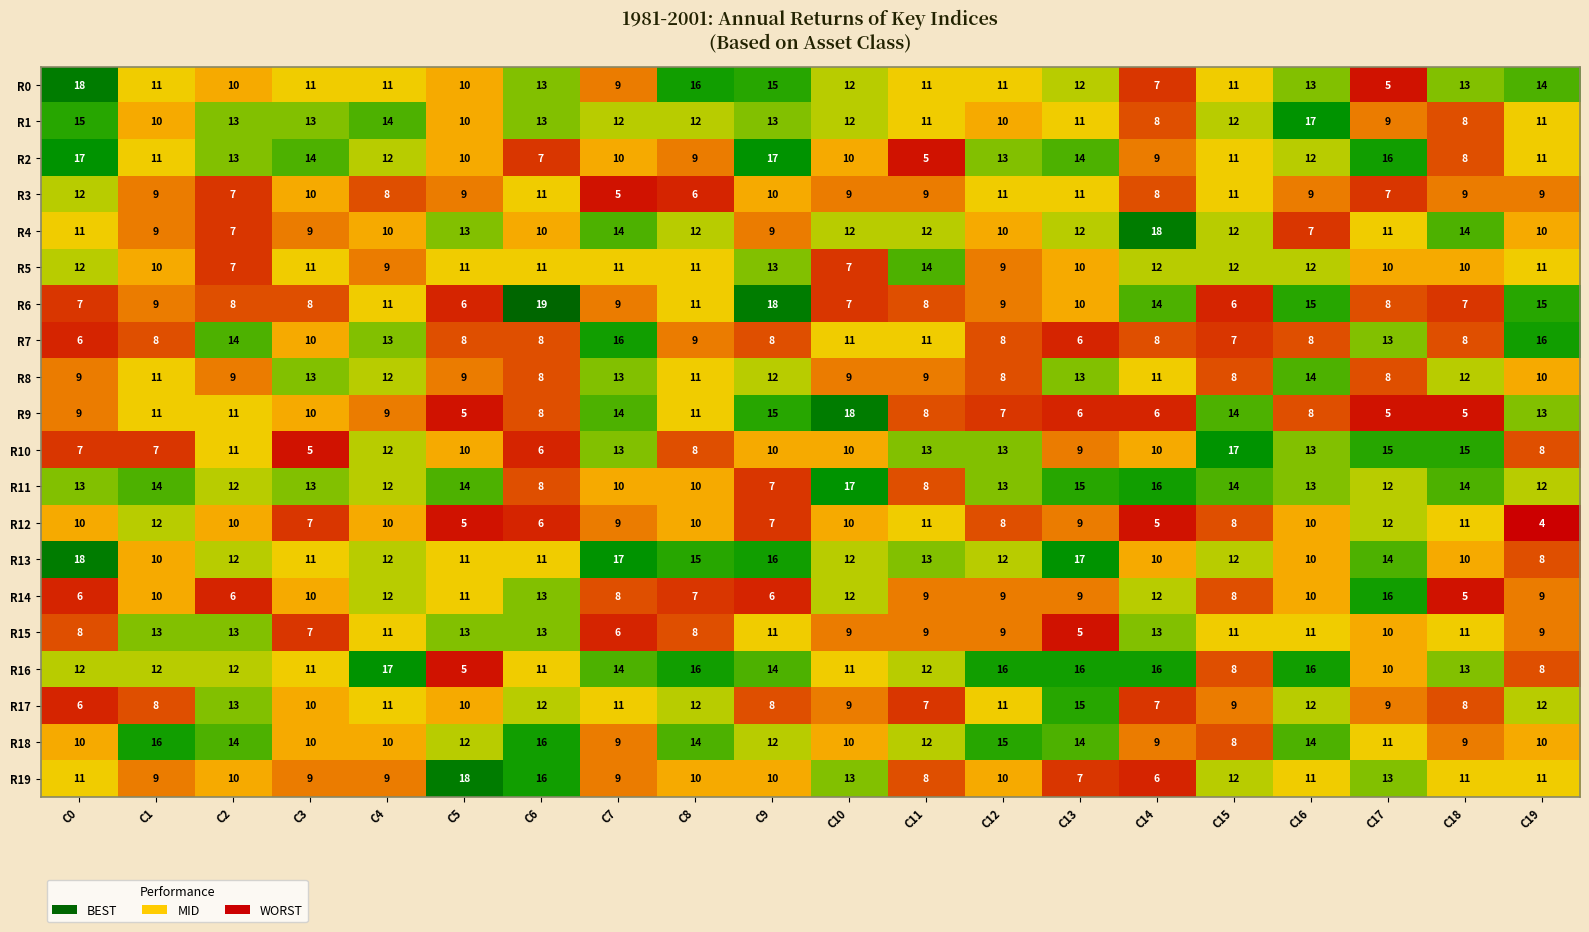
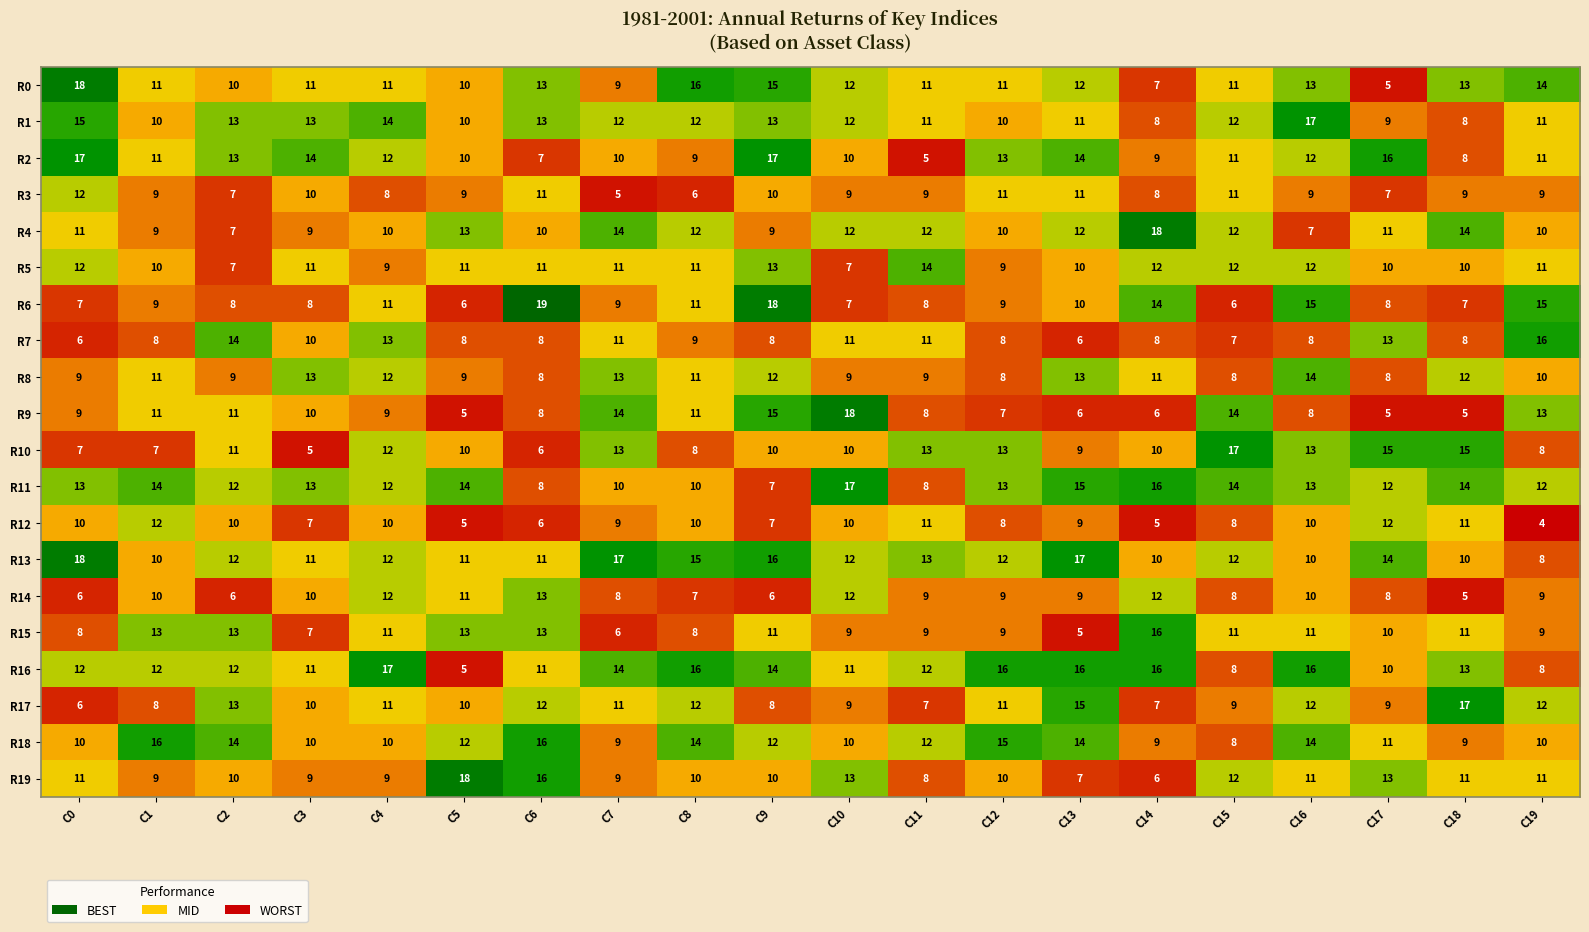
  {
    "R7": {
      "C0": 6,
      "C1": 8,
      "C2": 14,
      "C3": 10,
      "C4": 13,
      "C5": 8,
      "C6": 8,
-     "C7": 16,
+     "C7": 11,
      "C8": 9,
      "C9": 8,
      "C10": 11,
      "C11": 11,
      "C12": 8,
      "C13": 6,
      "C14": 8,
      "C15": 7,
      "C16": 8,
      "C17": 13,
      "C18": 8,
      "C19": 16
    },
    "R14": {
      "C0": 6,
      "C1": 10,
      "C2": 6,
      "C3": 10,
      "C4": 12,
      "C5": 11,
      "C6": 13,
      "C7": 8,
      "C8": 7,
      "C9": 6,
      "C10": 12,
      "C11": 9,
      "C12": 9,
      "C13": 9,
      "C14": 12,
      "C15": 8,
      "C16": 10,
-     "C17": 16,
+     "C17": 8,
      "C18": 5,
      "C19": 9
    },
    "R15": {
      "C0": 8,
      "C1": 13,
      "C2": 13,
      "C3": 7,
      "C4": 11,
      "C5": 13,
      "C6": 13,
      "C7": 6,
      "C8": 8,
      "C9": 11,
      "C10": 9,
      "C11": 9,
      "C12": 9,
      "C13": 5,
-     "C14": 13,
+     "C14": 16,
      "C15": 11,
      "C16": 11,
      "C17": 10,
      "C18": 11,
      "C19": 9
    },
    "R17": {
      "C0": 6,
      "C1": 8,
      "C2": 13,
      "C3": 10,
      "C4": 11,
      "C5": 10,
      "C6": 12,
      "C7": 11,
      "C8": 12,
      "C9": 8,
      "C10": 9,
      "C11": 7,
      "C12": 11,
      "C13": 15,
      "C14": 7,
      "C15": 9,
      "C16": 12,
      "C17": 9,
-     "C18": 8,
+     "C18": 17,
      "C19": 12
    }
  }
